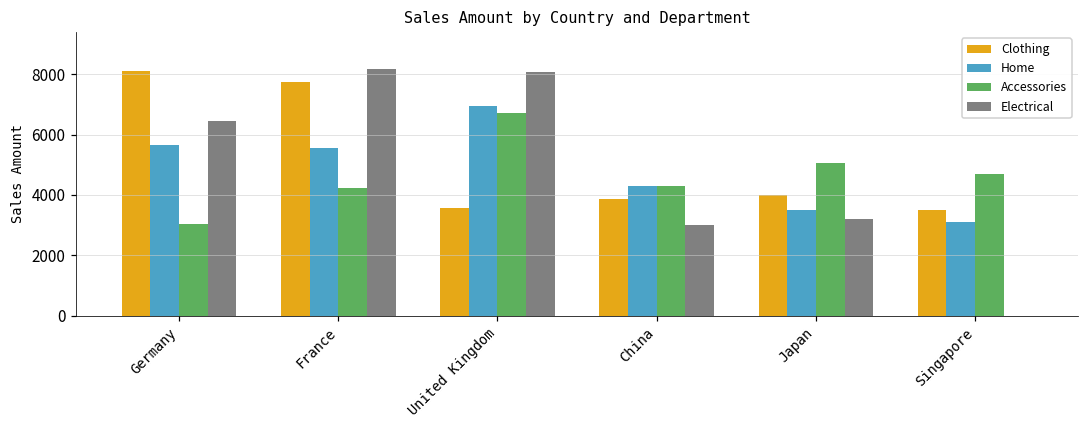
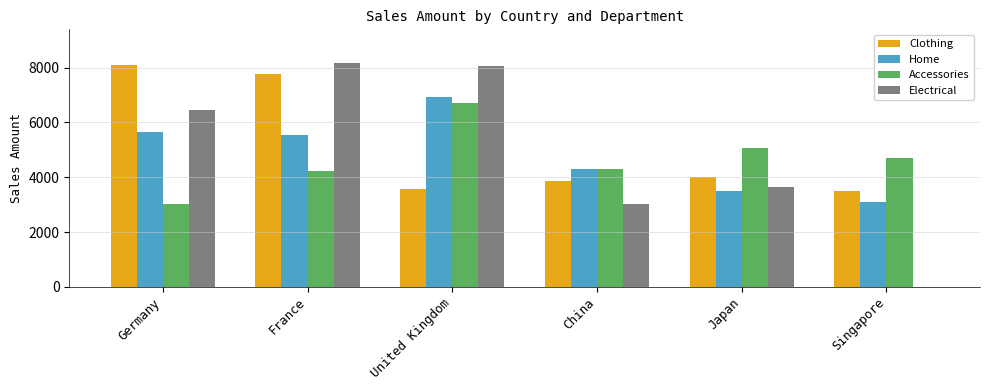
  {
    "Clothing": {
      "Germany": 8100,
      "France": 7800,
      "United Kingdom": 3600,
      "China": 3900,
      "Japan": 4000,
      "Singapore": 3500
    },
    "Home": {
      "Germany": 5600,
      "France": 5600,
      "United Kingdom": 6900,
      "China": 4300,
      "Japan": 3500,
      "Singapore": 3100
    },
    "Accessories": {
      "Germany": 3000,
      "France": 4200,
      "United Kingdom": 6700,
      "China": 4300,
      "Japan": 5100,
      "Singapore": 4700
    },
    "Electrical": {
      "Germany": 6400,
      "France": 8200,
      "United Kingdom": 8100,
      "China": 3000,
-     "Japan": 3200,
+     "Japan": 3600,
      "Singapore": 0
    }
  }
